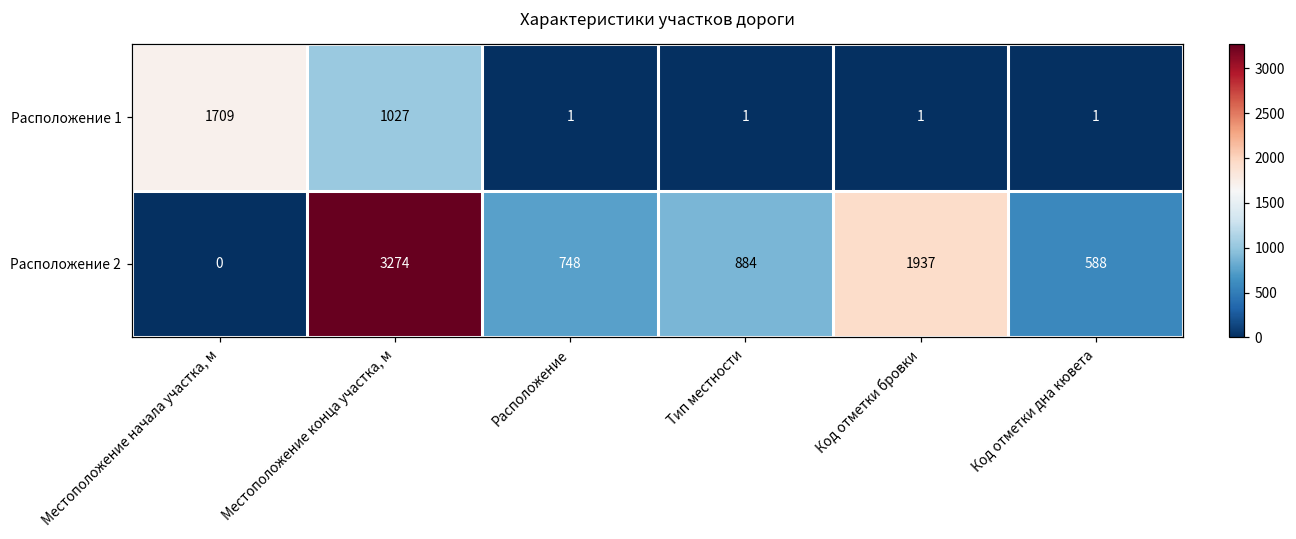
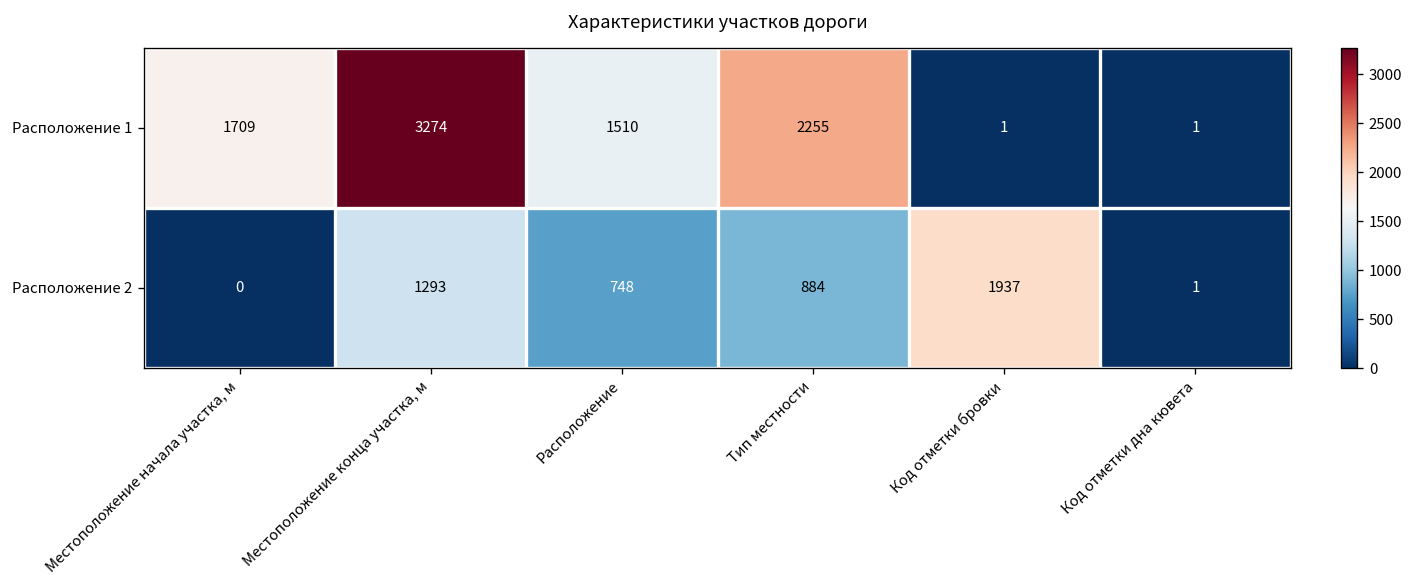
  {
    "Расположение 1": {
      "Местоположение начала участка, м": 1709,
-     "Местоположение конца участка, м": 1027,
-     "Расположение": 1,
-     "Тип местности": 1,
+     "Местоположение конца участка, м": 3274,
+     "Расположение": 1510,
+     "Тип местности": 2255,
      "Код отметки бровки": 1,
      "Код отметки дна кювета": 1
    },
    "Расположение 2": {
      "Местоположение начала участка, м": 0,
-     "Местоположение конца участка, м": 3274,
+     "Местоположение конца участка, м": 1293,
      "Расположение": 748,
      "Тип местности": 884,
      "Код отметки бровки": 1937,
-     "Код отметки дна кювета": 588
+     "Код отметки дна кювета": 1
    }
  }
